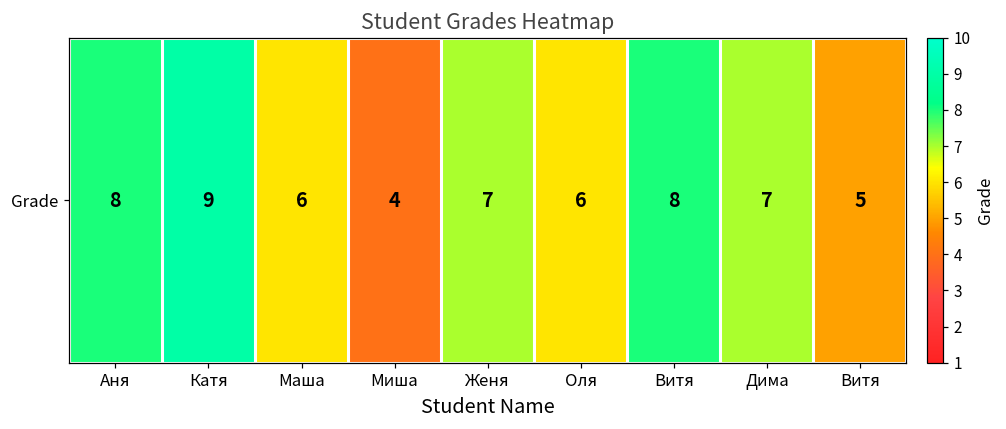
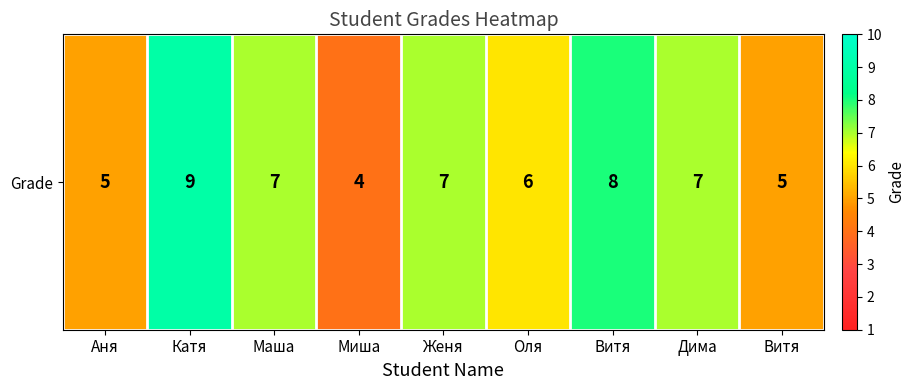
  {
    "Grade": {
-     "Аня": 8,
+     "Аня": 5,
      "Катя": 9,
-     "Маша": 6,
+     "Маша": 7,
      "Миша": 4,
      "Женя": 7,
      "Оля": 6,
      "Дима": 7
    }
  }
